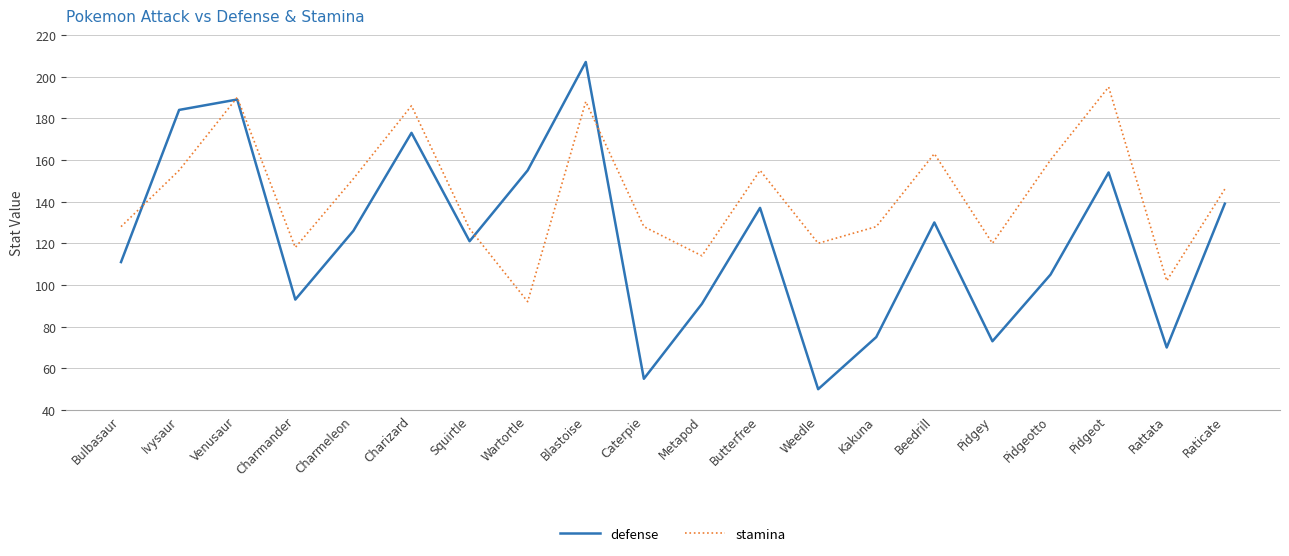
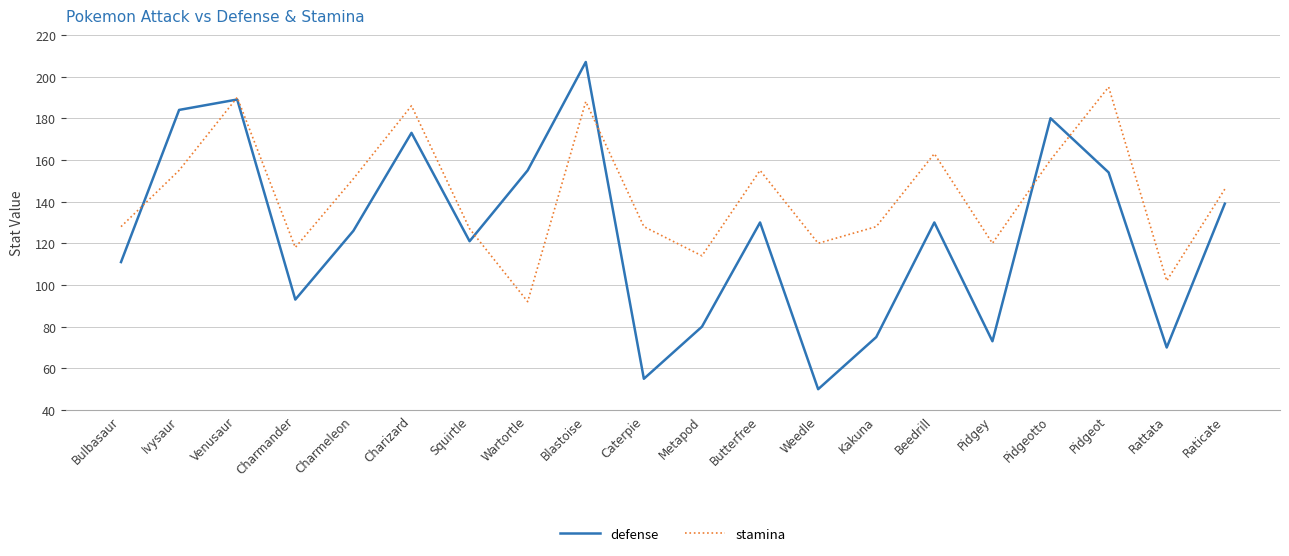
  {
    "defense": {
      "Bulbasaur": 111,
      "Ivysaur": 184,
      "Charmander": 93,
      "Charmeleon": 126,
      "Charizard": 173,
      "Squirtle": 121,
      "Wartortle": 155,
      "Blastoise": 207,
      "Caterpie": 55,
-     "Metapod": 91,
-     "Butterfree": 137,
+     "Metapod": 80,
+     "Butterfree": 130,
      "Weedle": 50,
      "Kakuna": 75,
      "Beedrill": 130,
      "Pidgey": 73,
-     "Pidgeotto": 105,
+     "Pidgeotto": 180,
      "Pidgeot": 154,
      "Rattata": 70,
      "Raticate": 139
    },
    "stamina": {
      "Bulbasaur": 128,
      "Ivysaur": 155,
      "Charmander": 118,
      "Charmeleon": 151,
      "Charizard": 186,
      "Squirtle": 127,
      "Wartortle": 92,
      "Blastoise": 188,
      "Caterpie": 128,
      "Metapod": 114,
      "Butterfree": 155,
      "Weedle": 120,
      "Kakuna": 128,
      "Beedrill": 163,
      "Pidgey": 120,
      "Pidgeotto": 160,
      "Pidgeot": 195,
      "Rattata": 102,
      "Raticate": 146
    }
  }
